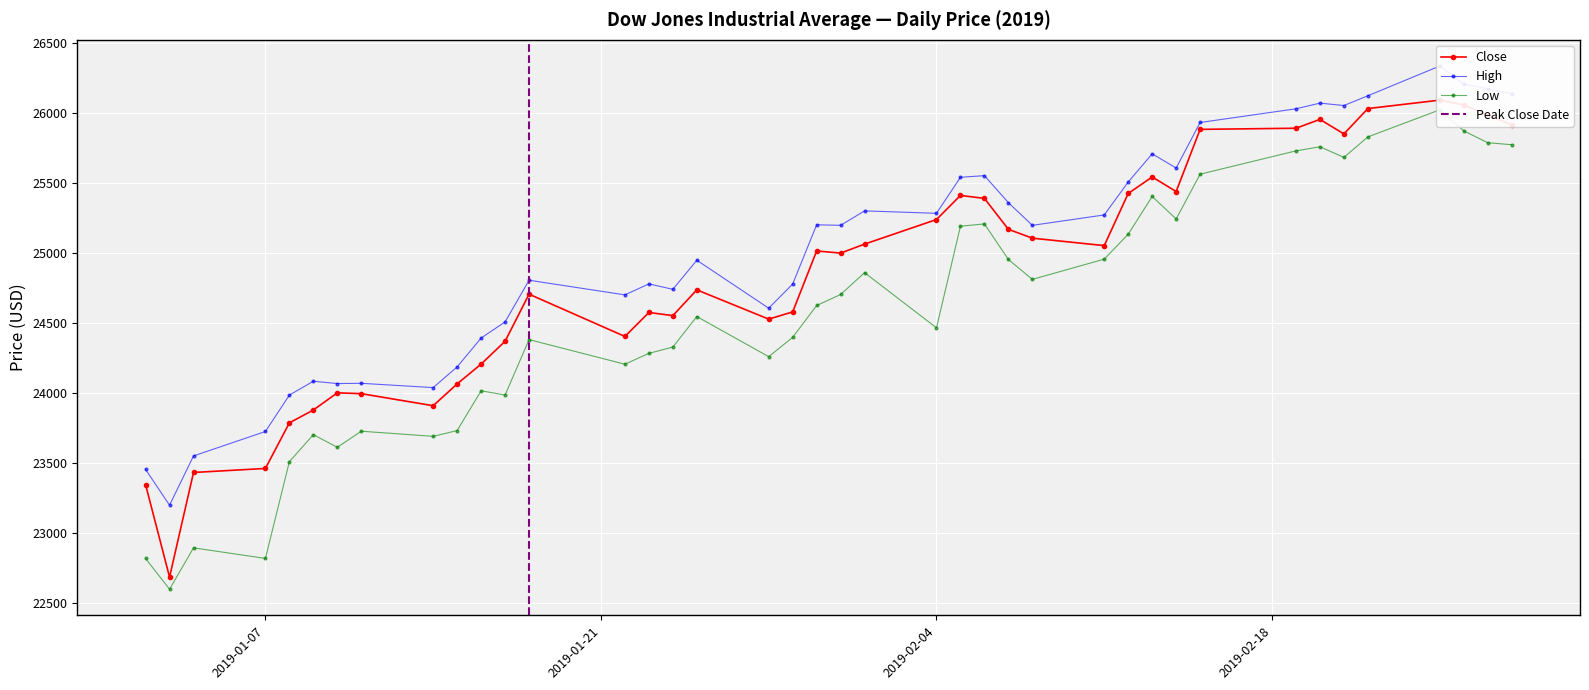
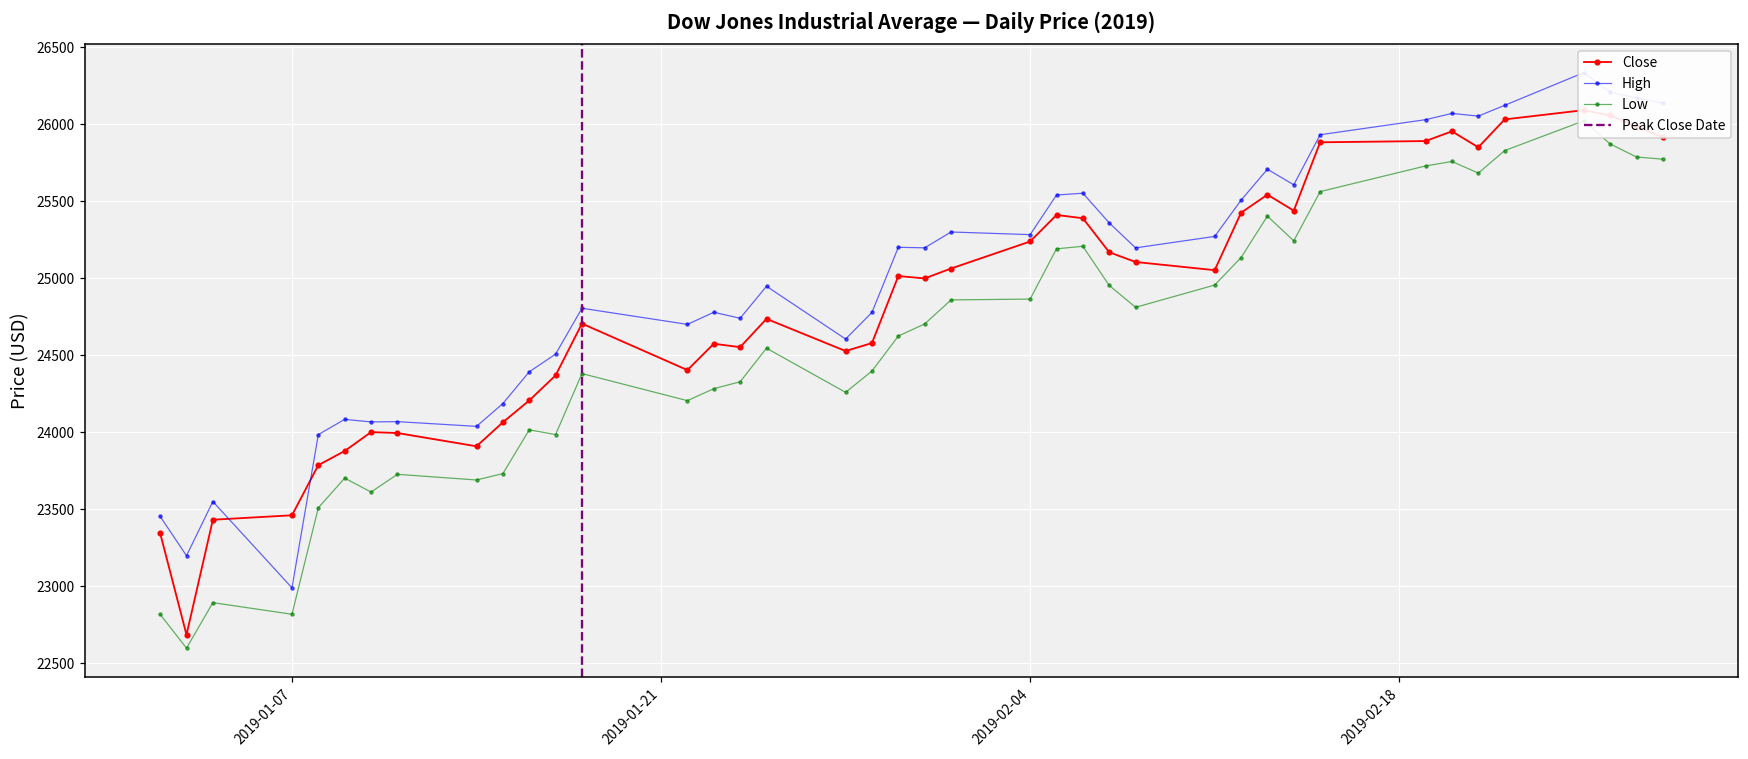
  {
    "Close": {
      "2019-01-07": 23460,
      "2019-02-04": 25240
    },
    "High": {
-     "2019-01-07": 23730,
+     "2019-01-07": 22990,
      "2019-02-04": 25280
    },
    "Low": {
      "2019-01-07": 22820,
-     "2019-02-04": 24470
+     "2019-02-04": 24870
    }
  }
